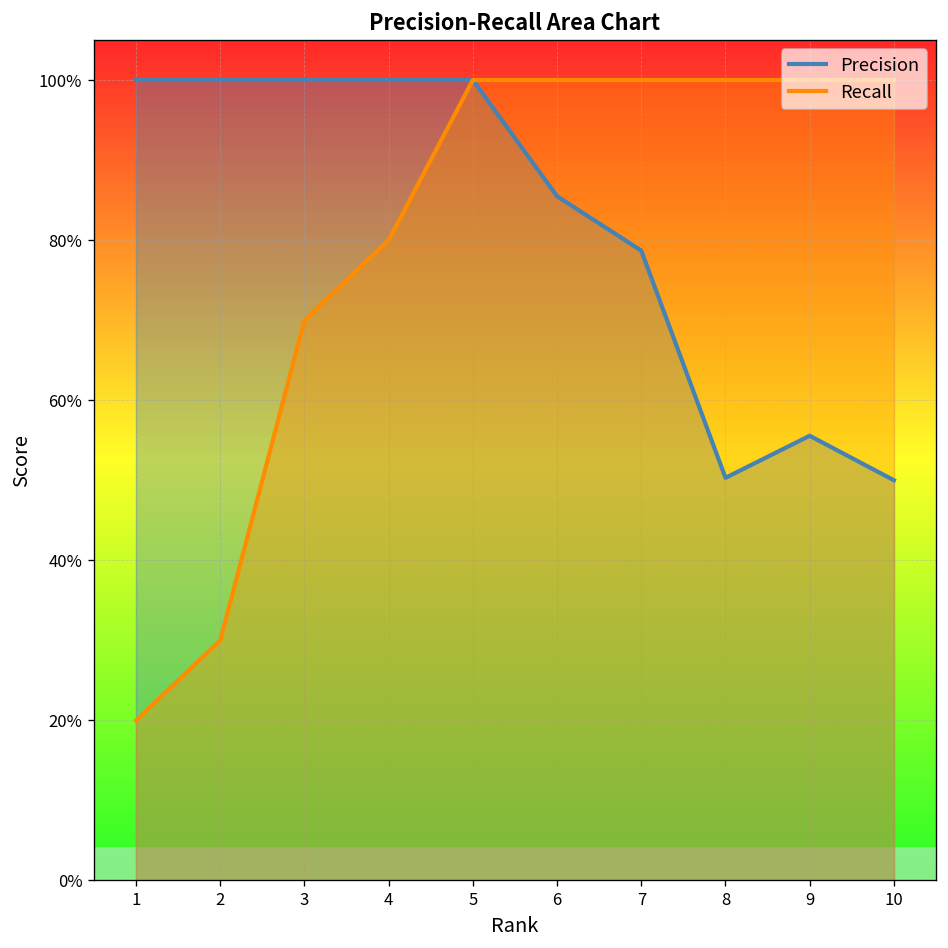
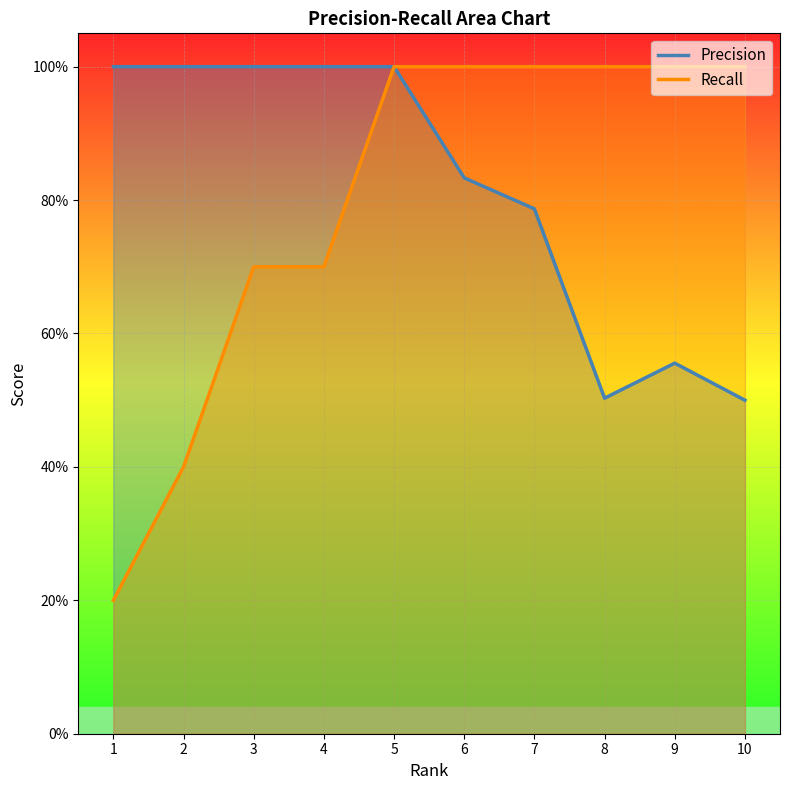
  {
    "Precision": {
      "1": "100%",
      "2": "100%",
      "3": "100%",
      "4": "100%",
-     "6": "85%",
+     "6": "83%",
      "7": "79%",
      "8": "50%",
      "9": "56%",
      "10": "50%"
    },
    "Recall": {
      "1": "20%",
-     "2": "30%",
+     "2": "40%",
      "3": "70%",
-     "4": "80%",
+     "4": "70%",
      "6": "100%",
      "7": "100%",
      "8": "100%"
    }
  }
